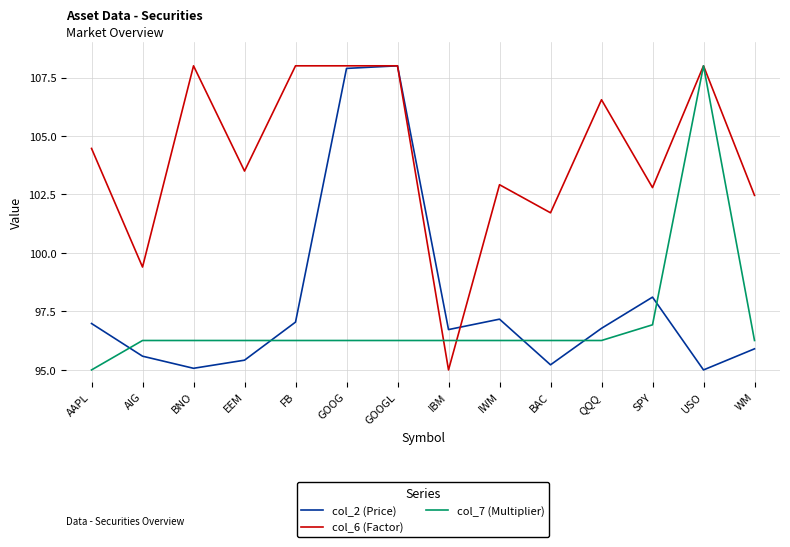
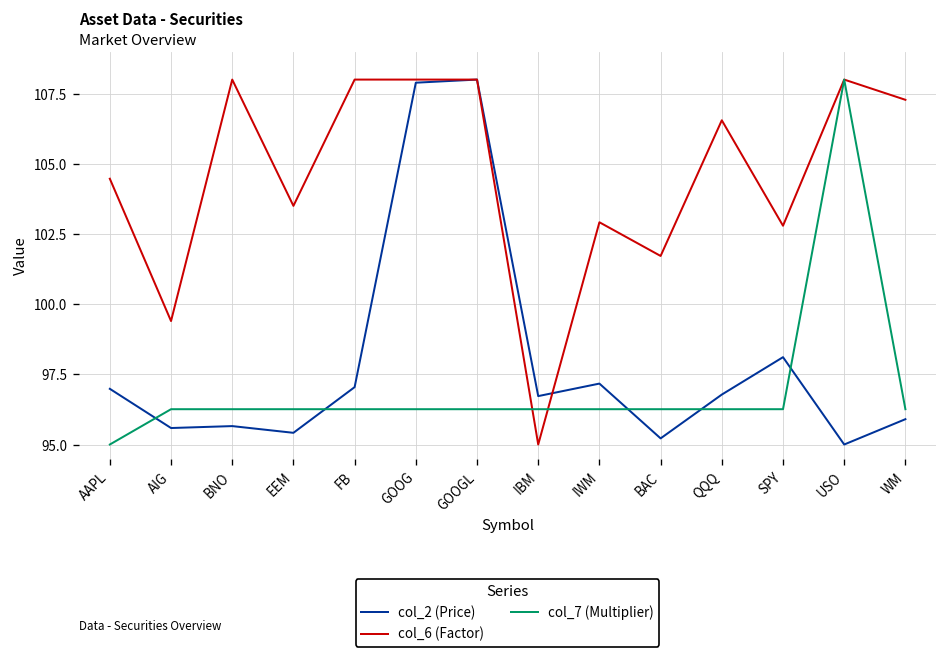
  {
    "col_2 (Price)": {
      "AAPL": 97.0,
      "AIG": 95.6,
-     "BNO": 95.1,
+     "BNO": 95.7,
      "EEM": 95.4,
      "FB": 97.0,
      "GOOG": 107.9,
      "IBM": 96.7,
      "IWM": 97.2,
      "BAC": 95.2,
      "QQQ": 96.8,
      "SPY": 98.1,
      "USO": 95.0,
      "WM": 95.9
    },
    "col_6 (Factor)": {
      "AAPL": 104.5,
      "AIG": 99.4,
      "BNO": 108.0,
      "EEM": 103.5,
      "FB": 108.0,
      "GOOG": 108.0,
      "IBM": 95.0,
      "IWM": 102.9,
      "BAC": 101.7,
      "QQQ": 106.6,
      "SPY": 102.8,
-     "WM": 102.5
+     "WM": 107.3
    },
    "col_7 (Multiplier)": {
      "AAPL": 95.0,
      "AIG": 96.3,
      "BNO": 96.3,
      "EEM": 96.3,
      "FB": 96.3,
      "GOOG": 96.3,
      "GOOGL": 96.3,
      "IBM": 96.3,
      "IWM": 96.3,
      "BAC": 96.3,
      "QQQ": 96.3,
-     "SPY": 96.9,
+     "SPY": 96.3,
      "WM": 96.3
    }
  }
